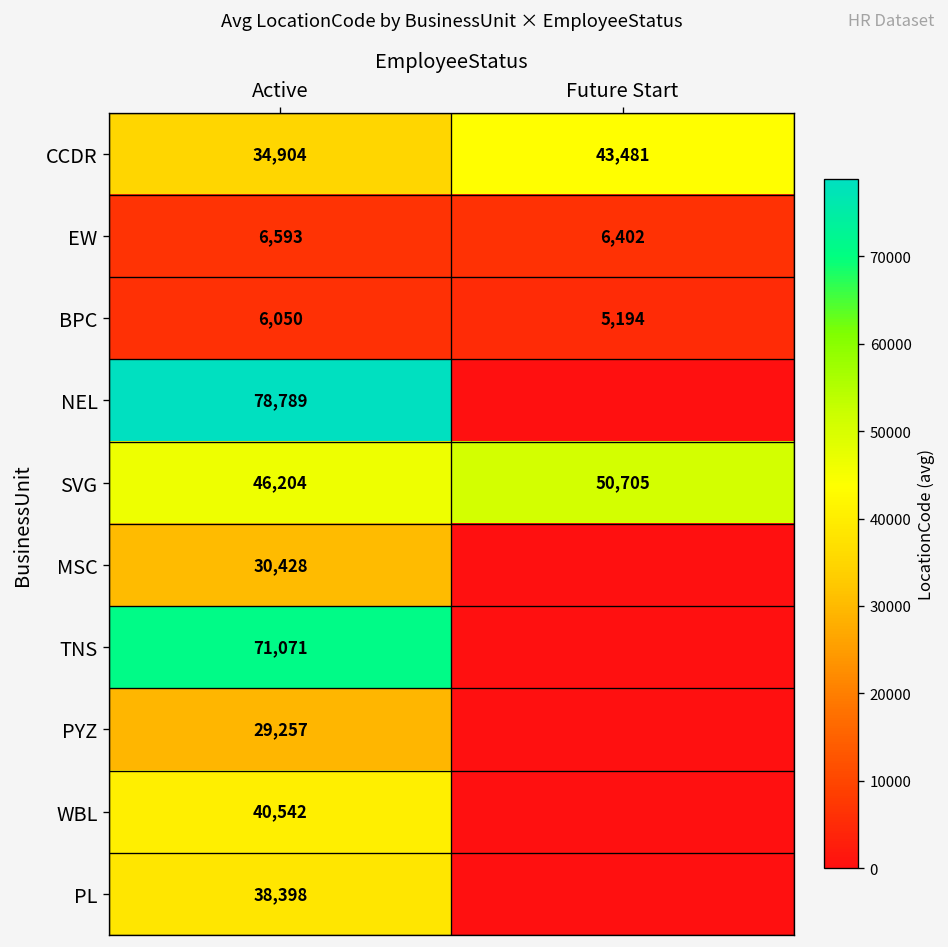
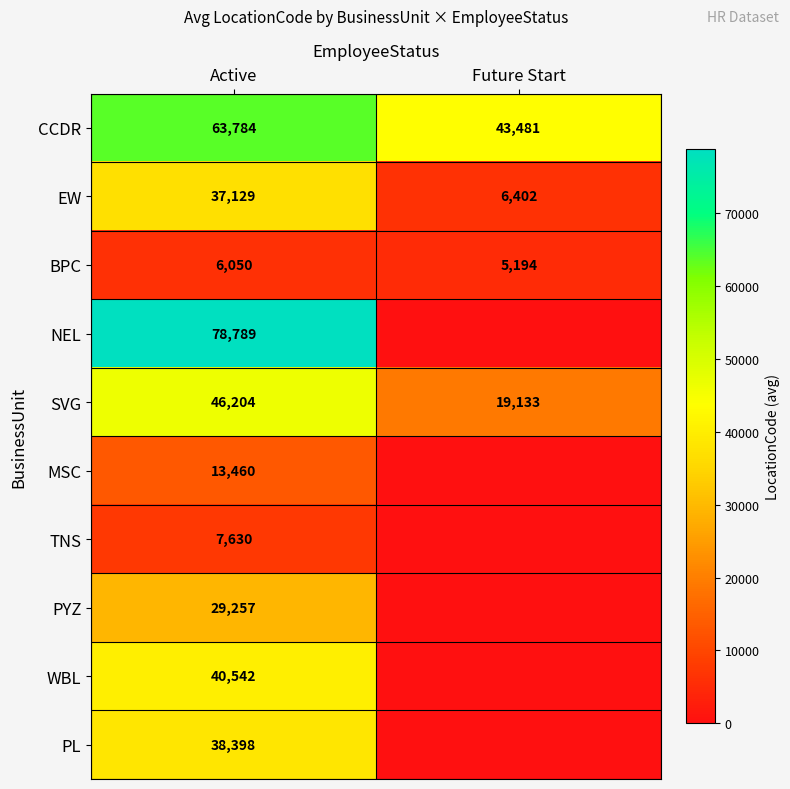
  {
    "CCDR": {
-     "Active": "34,904",
+     "Active": "63,784",
      "Future Start": "43,481"
    },
    "EW": {
-     "Active": "6,593",
+     "Active": "37,129",
      "Future Start": "6,402"
    },
    "BPC": {
      "Active": "6,050",
      "Future Start": "5,194"
    },
    "NEL": {
      "Active": "78,789"
    },
    "SVG": {
      "Active": "46,204",
-     "Future Start": "50,705"
+     "Future Start": "19,133"
    },
    "MSC": {
-     "Active": "30,428"
+     "Active": "13,460"
    },
    "TNS": {
-     "Active": "71,071"
+     "Active": "7,630"
    },
    "PYZ": {
      "Active": "29,257"
    },
    "WBL": {
      "Active": "40,542"
    },
    "PL": {
      "Active": "38,398"
    }
  }
